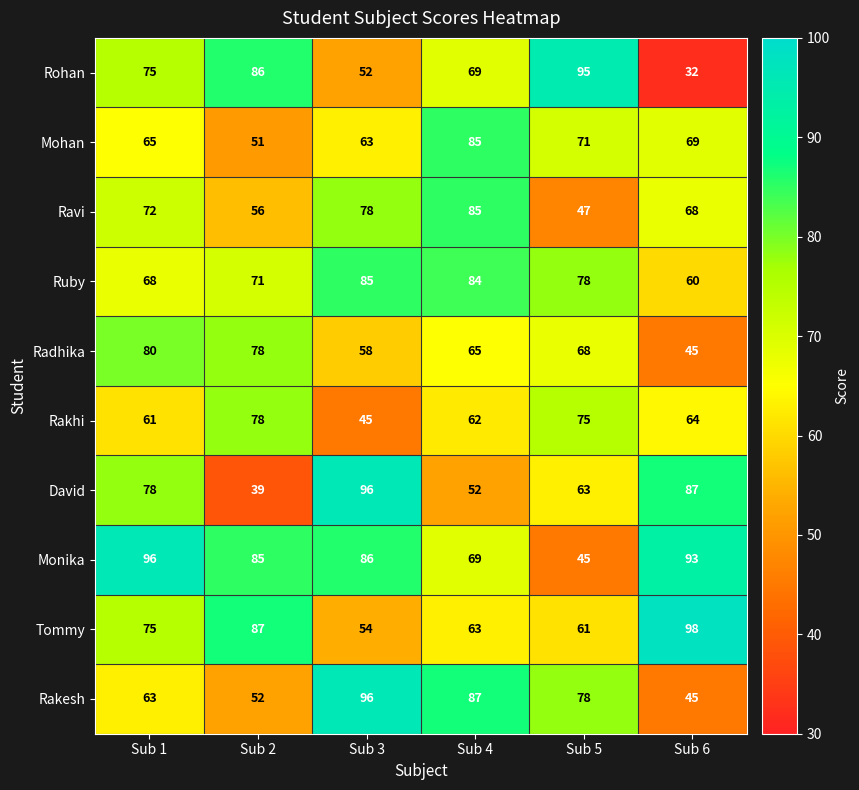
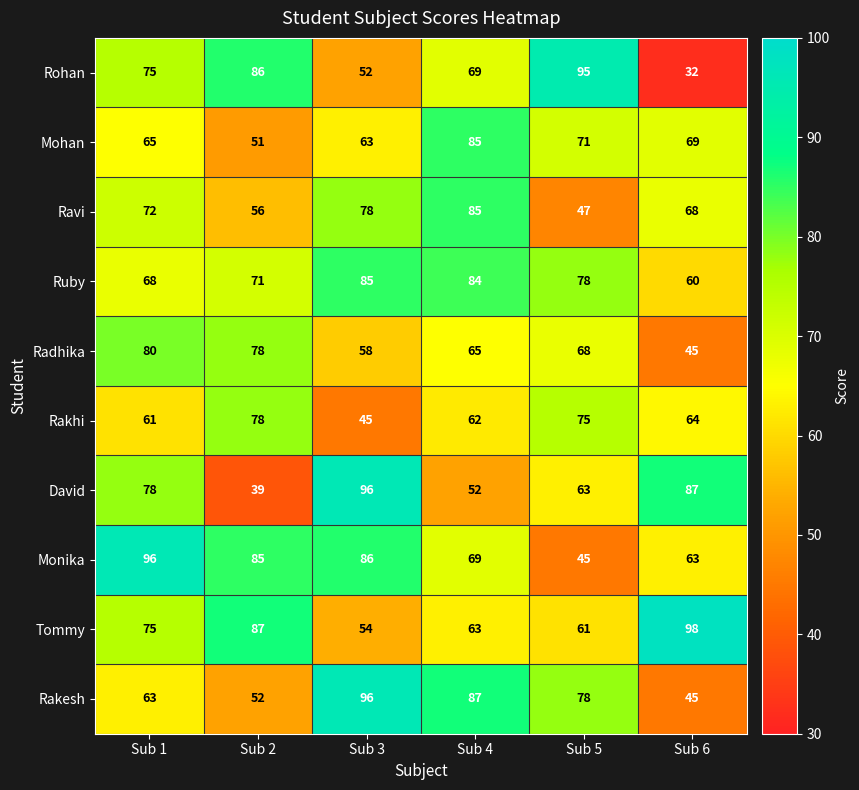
  {
    "Rohan": {
      "Sub 1": 75,
      "Sub 2": 86,
      "Sub 3": 52,
      "Sub 4": 69,
      "Sub 5": 95,
      "Sub 6": 32
    },
    "Mohan": {
      "Sub 1": 65,
      "Sub 2": 51,
      "Sub 3": 63,
      "Sub 4": 85,
      "Sub 5": 71,
      "Sub 6": 69
    },
    "Ravi": {
      "Sub 1": 72,
      "Sub 2": 56,
      "Sub 3": 78,
      "Sub 4": 85,
      "Sub 5": 47,
      "Sub 6": 68
    },
    "Ruby": {
      "Sub 1": 68,
      "Sub 2": 71,
      "Sub 3": 85,
      "Sub 4": 84,
      "Sub 5": 78,
      "Sub 6": 60
    },
    "Radhika": {
      "Sub 1": 80,
      "Sub 2": 78,
      "Sub 3": 58,
      "Sub 4": 65,
      "Sub 5": 68,
      "Sub 6": 45
    },
    "Rakhi": {
      "Sub 1": 61,
      "Sub 2": 78,
      "Sub 3": 45,
      "Sub 4": 62,
      "Sub 5": 75,
      "Sub 6": 64
    },
    "David": {
      "Sub 1": 78,
      "Sub 2": 39,
      "Sub 3": 96,
      "Sub 4": 52,
      "Sub 5": 63,
      "Sub 6": 87
    },
    "Monika": {
      "Sub 1": 96,
      "Sub 2": 85,
      "Sub 3": 86,
      "Sub 4": 69,
      "Sub 5": 45,
-     "Sub 6": 93
+     "Sub 6": 63
    },
    "Tommy": {
      "Sub 1": 75,
      "Sub 2": 87,
      "Sub 3": 54,
      "Sub 4": 63,
      "Sub 5": 61,
      "Sub 6": 98
    },
    "Rakesh": {
      "Sub 1": 63,
      "Sub 2": 52,
      "Sub 3": 96,
      "Sub 4": 87,
      "Sub 5": 78,
      "Sub 6": 45
    }
  }
